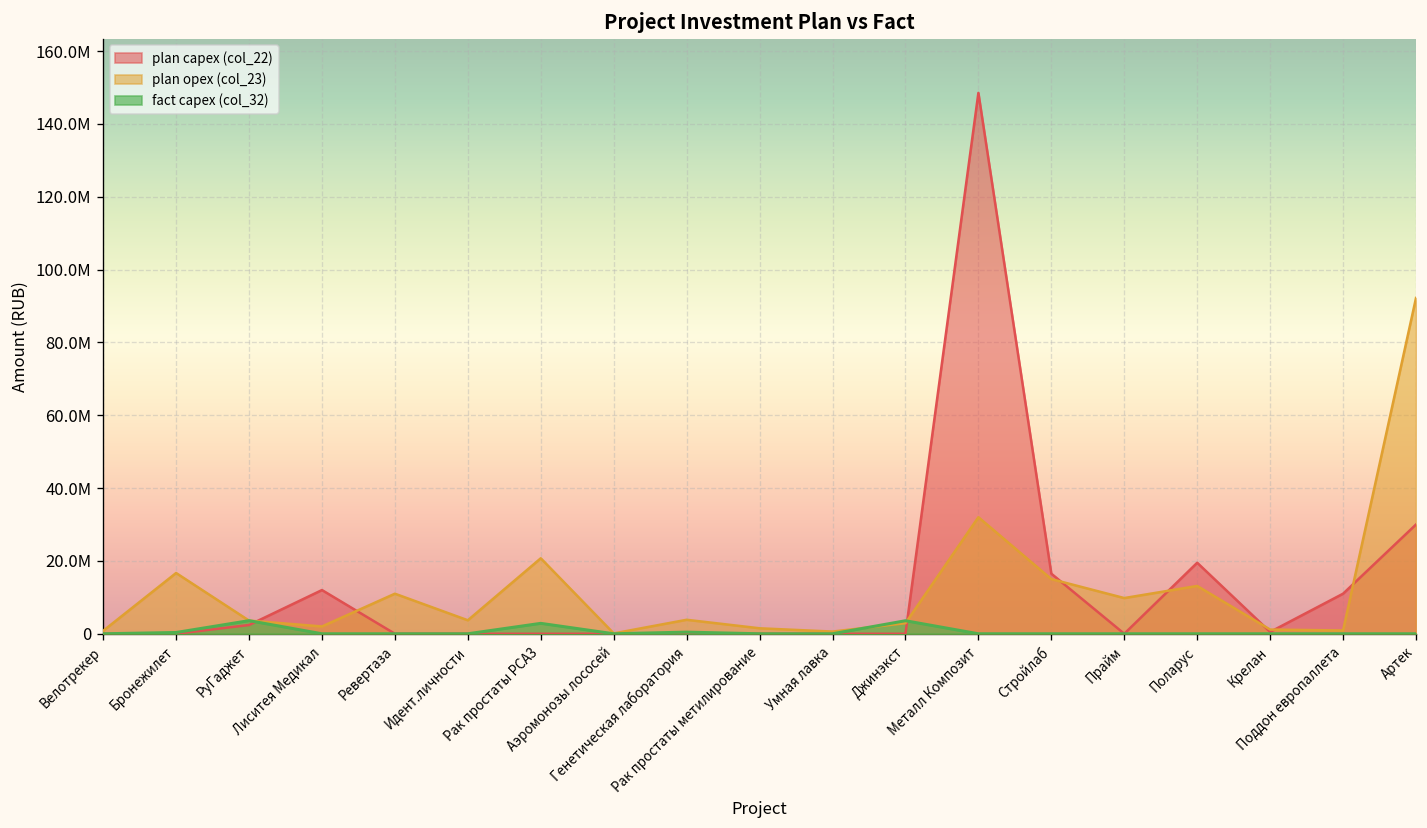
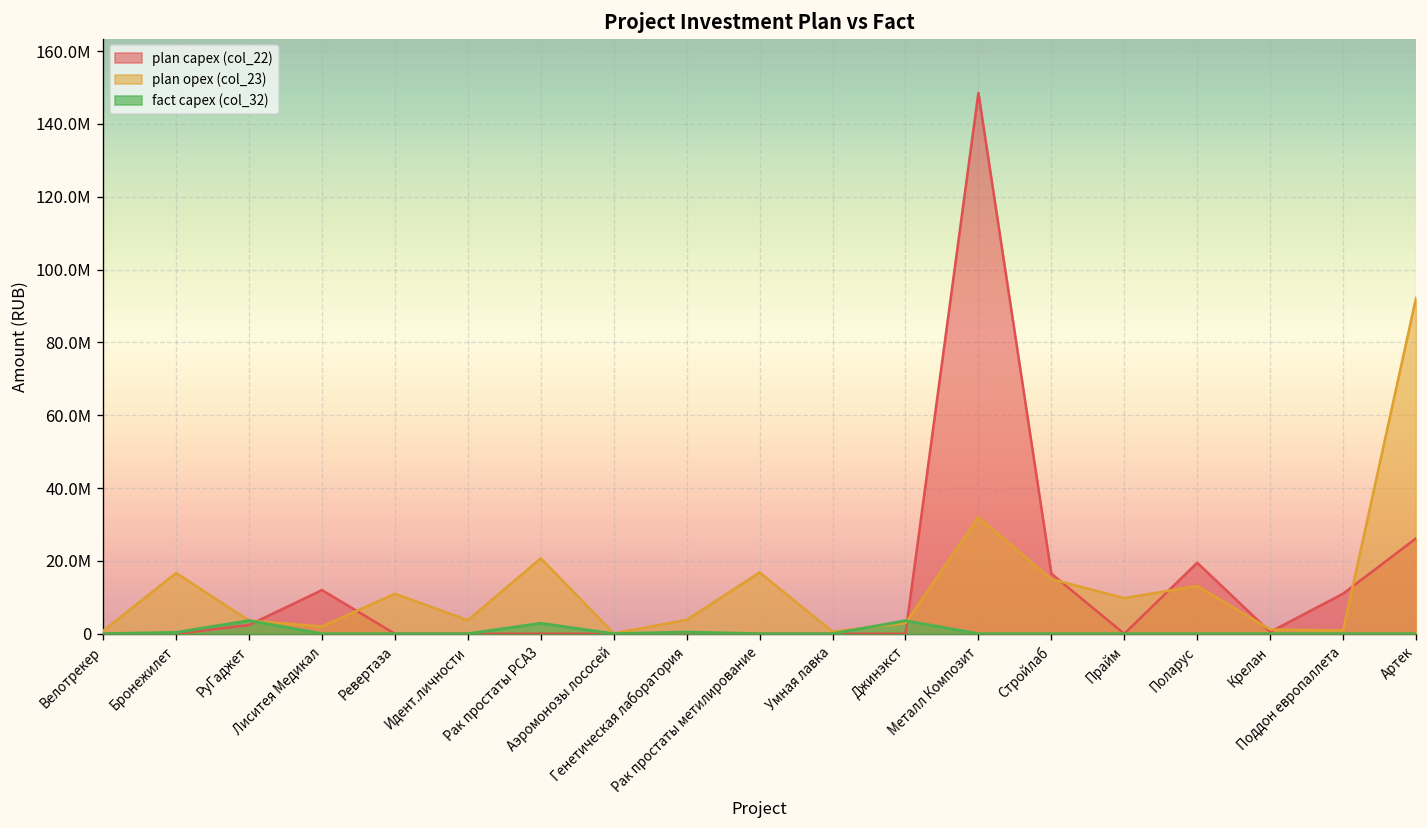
  {
    "plan capex (col_22)": {
      "РуГаджет": 2000000,
      "Лиситея Медикал": 12000000,
      "Рак простаты PCA3": 0,
      "Джинэкст": 0,
      "Металл Композит": 149000000,
      "Стройлаб": 17000000,
      "Поларус": 20000000,
      "Поддон европаллета": 11000000,
-     "Артек": 30000000
+     "Артек": 26000000
    },
    "plan opex (col_23)": {
      "Бронежилет": 17000000,
      "Лиситея Медикал": 2000000,
      "Ревертаза": 11000000,
      "Идент.личности": 4000000,
      "Рак простаты PCA3": 21000000,
      "Генетическая лаборатория": 4000000,
-     "Рак простаты метилирование": 2000000,
+     "Рак простаты метилирование": 17000000,
      "Металл Композит": 32000000,
      "Стройлаб": 15000000,
      "Прайм": 10000000,
      "Поларус": 13000000,
      "Поддон европаллета": 1000000,
      "Артек": 92000000
    },
    "fact capex (col_32)": {
      "Лиситея Медикал": 0,
      "Рак простаты PCA3": 3000000,
      "Металл Композит": 0,
      "Стройлаб": 0,
      "Поларус": 0,
      "Поддон европаллета": 0,
      "Артек": 0
    }
  }
